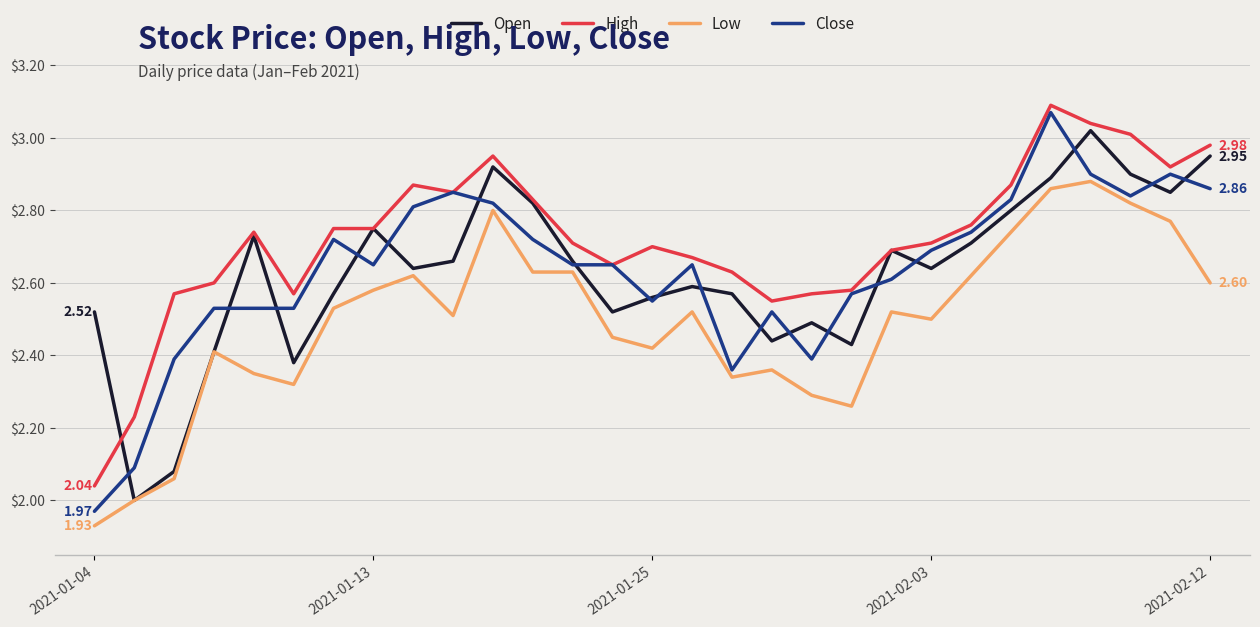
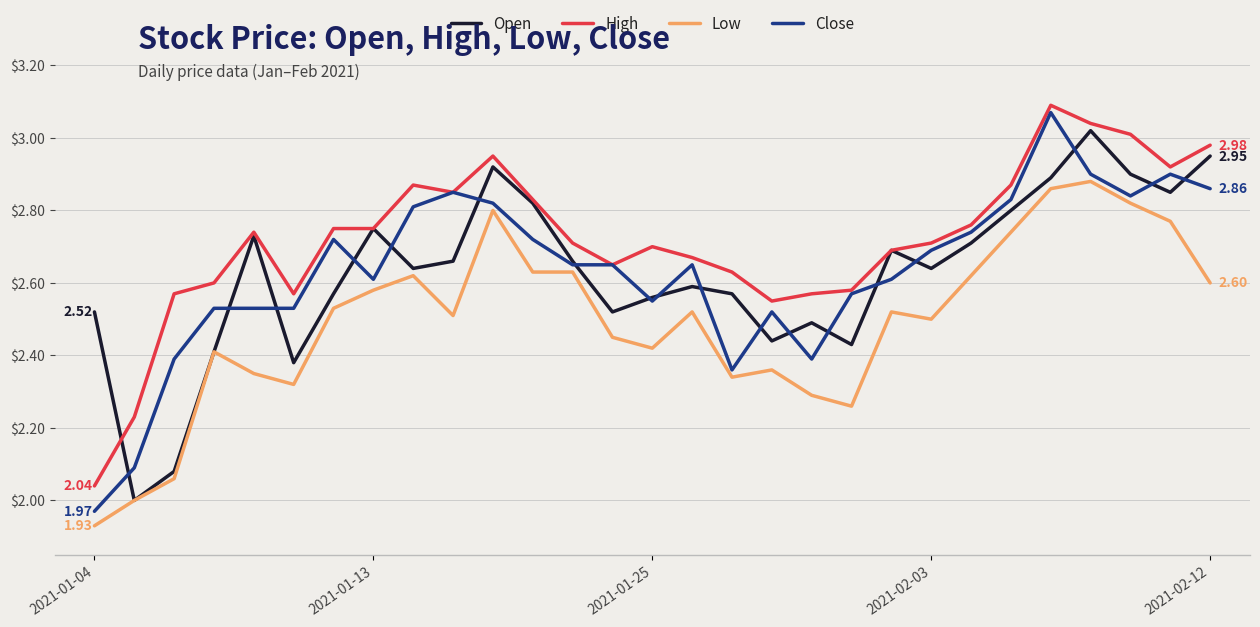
  {
    "Open": {
      "2021-01-04": "2.52"
    },
    "High": {
      "2021-01-04": "2.04"
    },
    "Low": {
      "2021-01-04": "1.93",
      "2021-02-12": "2.60"
    },
    "Close": {
-     "2021-01-13": "$2.65",
+     "2021-01-13": "$2.61",
      "2021-01-25": "$2.55",
      "2021-02-03": "$2.69"
    }
  }
